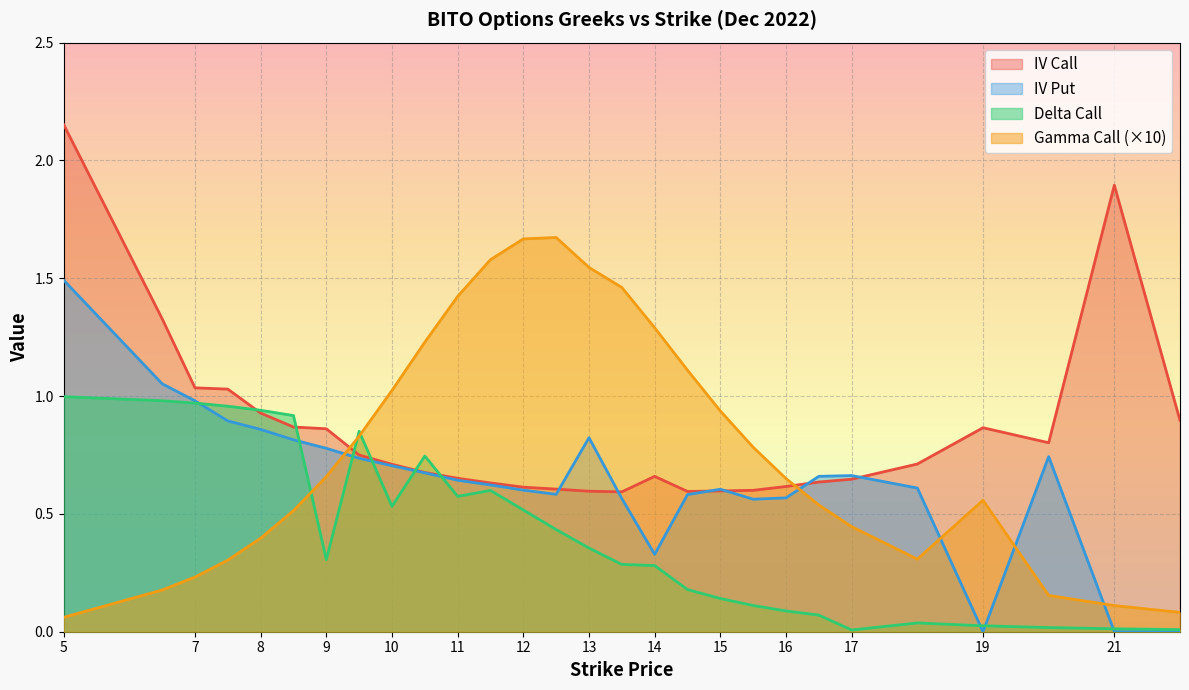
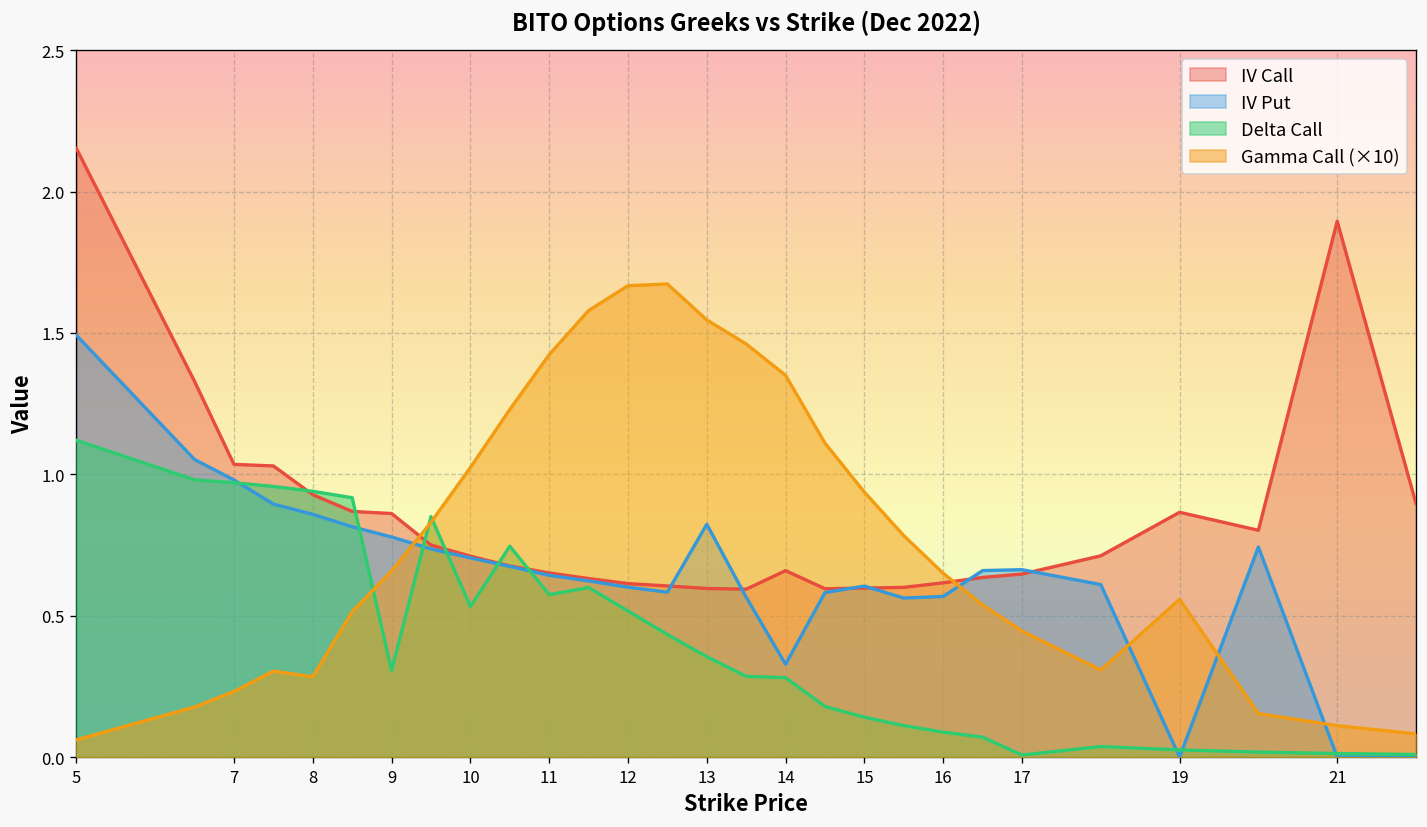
  {
    "IV Call": {
      "5": 2.15,
      "7": 1.04,
      "8": 0.93,
      "9": 0.86,
      "12": 0.61,
      "13": 0.60,
      "14": 0.66,
      "16": 0.62,
      "17": 0.65,
      "19": 0.87,
      "21": 1.89
    },
    "IV Put": {
      "5": 1.49,
      "8": 0.86,
      "9": 0.78,
      "12": 0.60,
      "13": 0.82,
      "14": 0.33,
      "16": 0.57,
      "17": 0.66,
      "19": 0.00,
      "21": 0.00
    },
    "Delta Call": {
-     "5": 1.00,
+     "5": 1.12,
      "8": 0.94,
      "9": 0.31,
      "10": 0.53,
      "11": 0.57,
      "12": 0.52,
      "13": 0.36,
      "14": 0.28,
      "15": 0.14,
      "16": 0.09,
      "17": 0.01,
      "19": 0.03,
      "21": 0.01
    },
    "Gamma Call (×10)": {
      "5": 0.06,
      "7": 0.23,
-     "8": 0.40,
+     "8": 0.28,
      "9": 0.66,
      "10": 1.02,
      "11": 1.42,
      "12": 1.67,
      "13": 1.55,
-     "14": 1.29,
+     "14": 1.35,
      "15": 0.94,
      "16": 0.65,
      "17": 0.45,
      "19": 0.56,
      "21": 0.11
    }
  }
